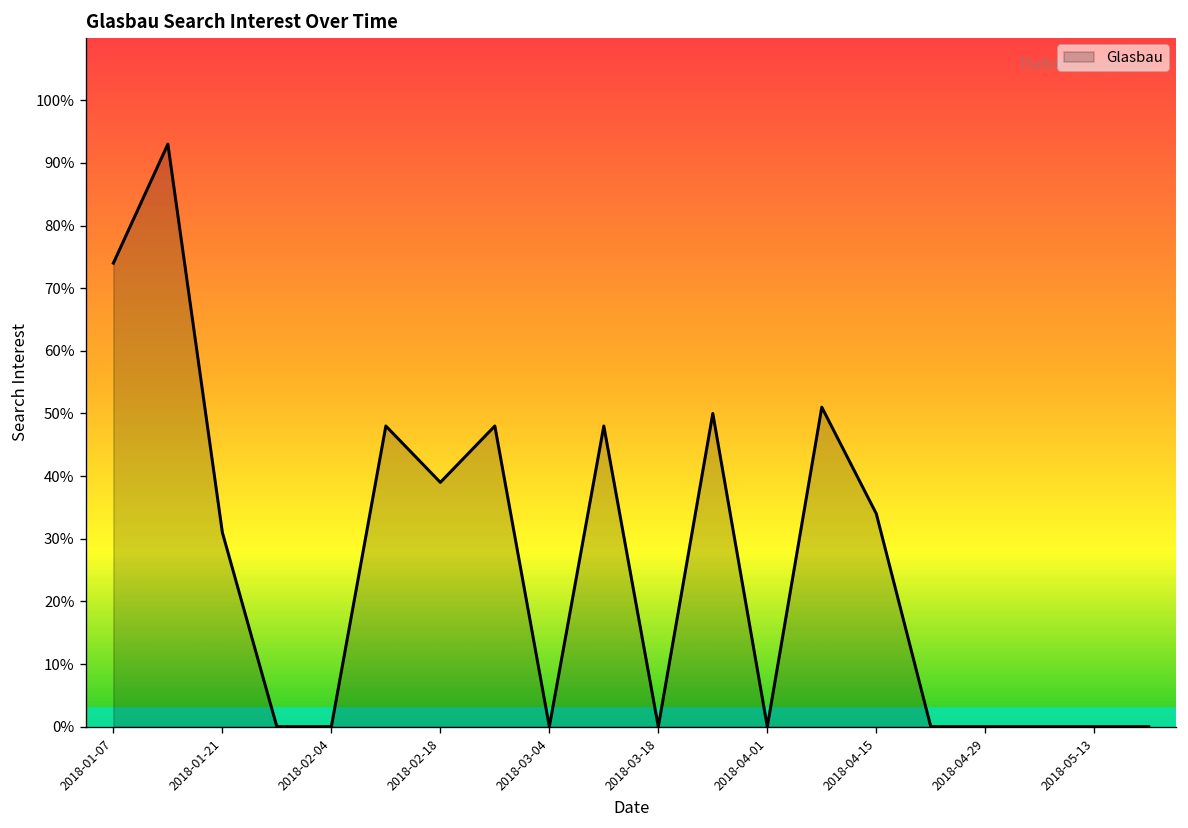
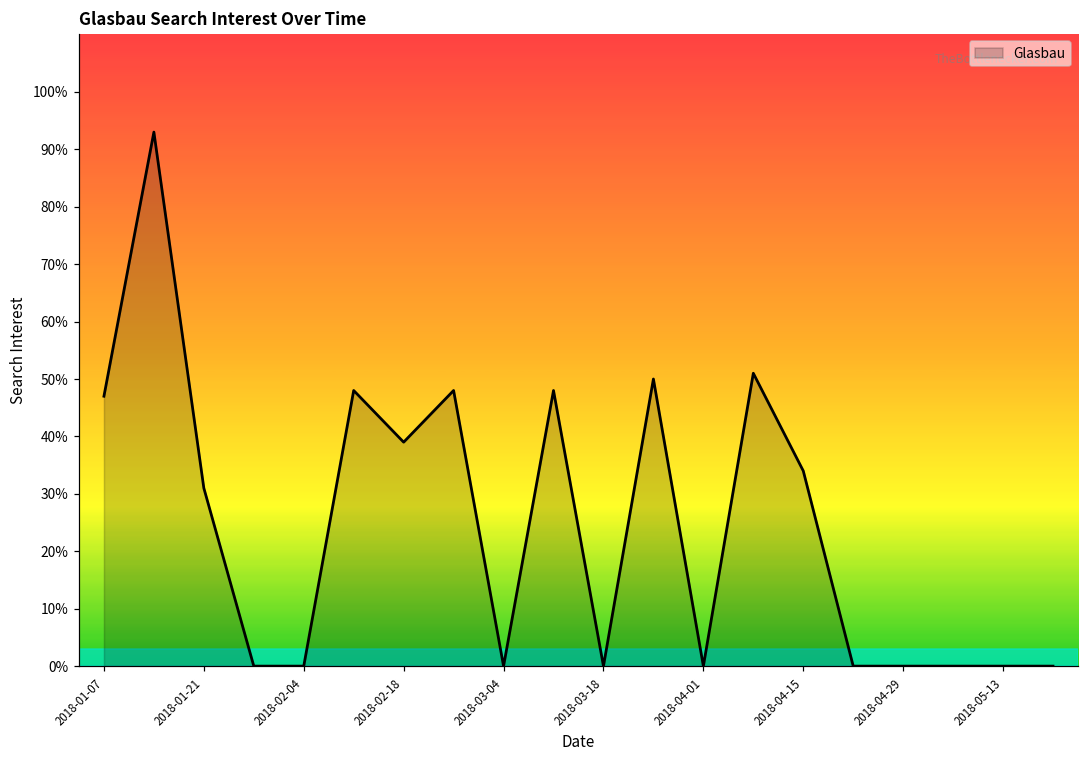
  {
-   "2018-01-07": "74%",
+   "2018-01-07": "47%",
    "2018-01-21": "31%",
    "2018-02-18": "39%",
    "2018-04-15": "34%"
  }
